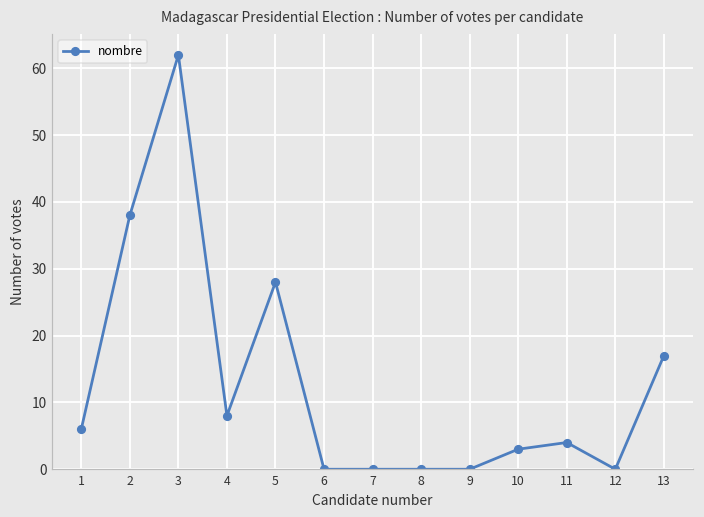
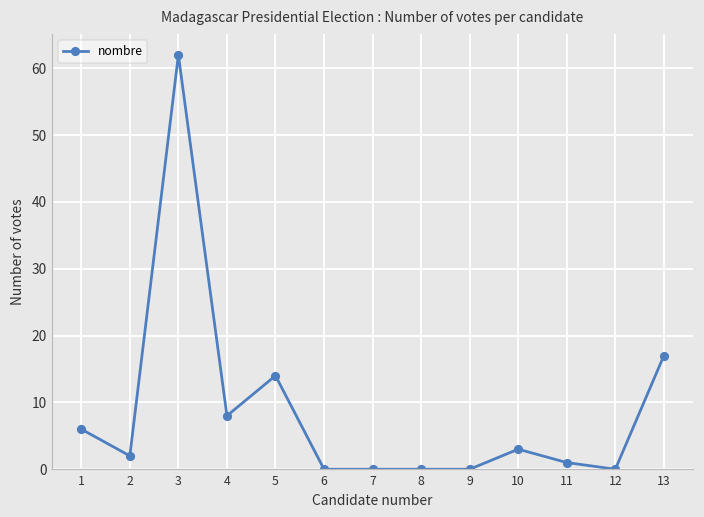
  {
    "1": 6,
-   "2": 38,
+   "2": 2,
    "3": 62,
    "4": 8,
-   "5": 28,
+   "5": 14,
    "6": 0,
    "7": 0,
    "8": 0,
    "9": 0,
    "10": 3,
-   "11": 4,
+   "11": 1,
    "12": 0,
    "13": 17
  }
